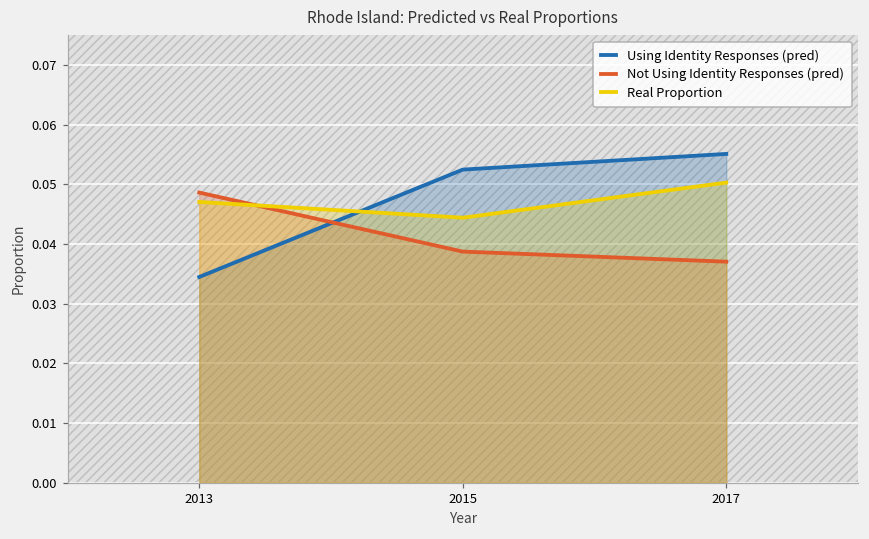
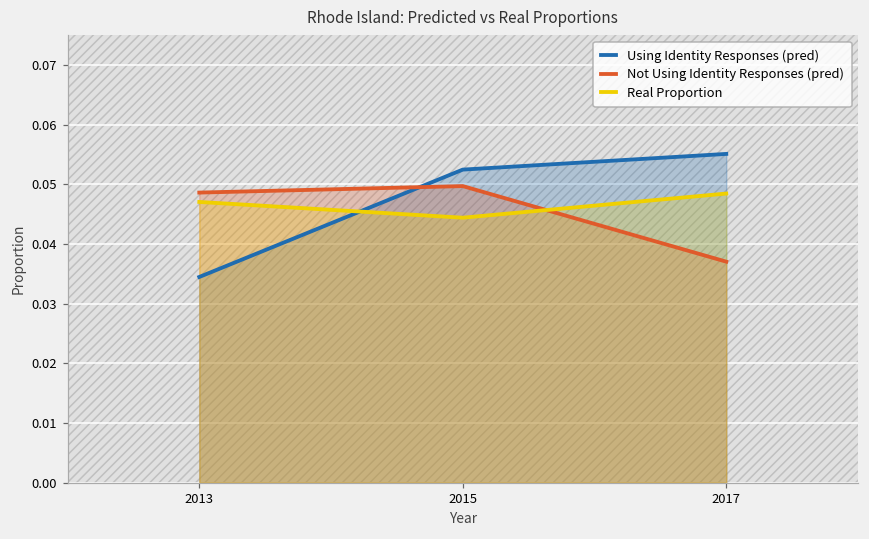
  {
    "Using Identity Responses (pred)": {
      "2013": 0.034,
      "2015": 0.052,
      "2017": 0.055
    },
    "Not Using Identity Responses (pred)": {
      "2013": 0.049,
-     "2015": 0.039,
+     "2015": 0.050,
      "2017": 0.037
    },
    "Real Proportion": {
      "2013": 0.047,
      "2015": 0.044,
-     "2017": 0.050
+     "2017": 0.048
    }
  }
